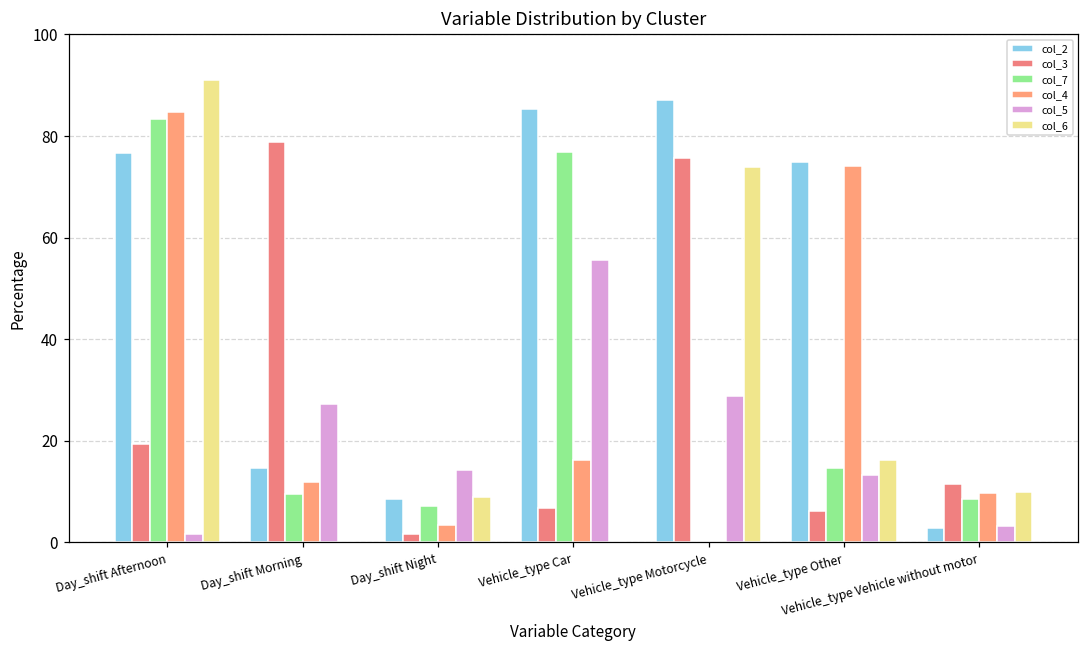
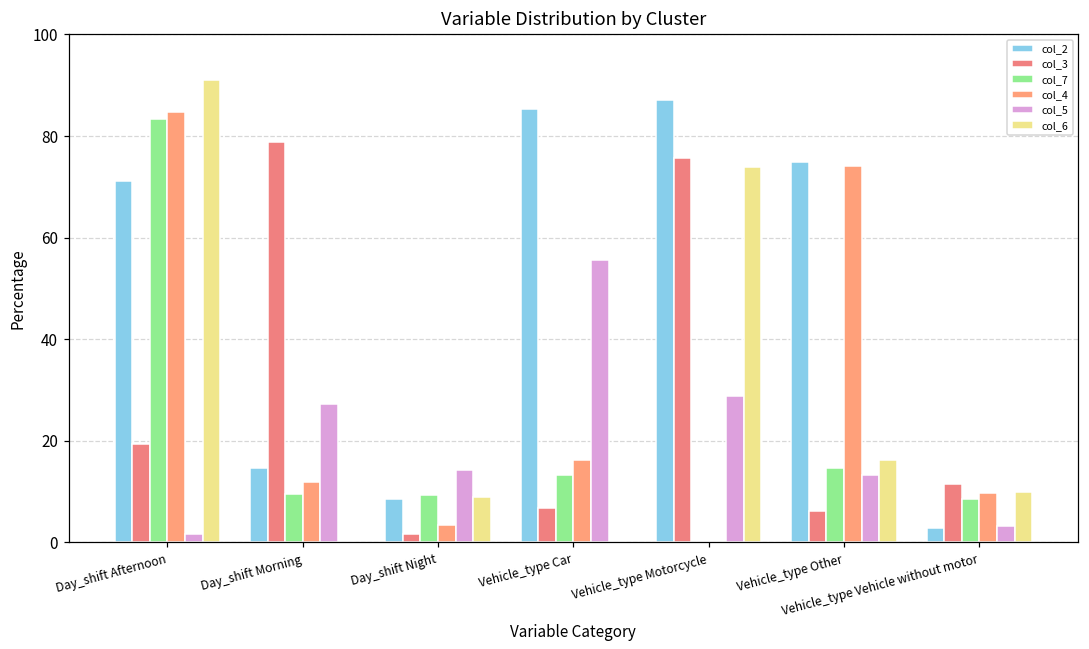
  {
    "col_2": {
-     "Day_shift Afternoon": 77,
+     "Day_shift Afternoon": 71,
      "Day_shift Morning": 15,
      "Day_shift Night": 9,
      "Vehicle_type Car": 85,
      "Vehicle_type Motorcycle": 87,
      "Vehicle_type Other": 75,
      "Vehicle_type Vehicle without motor": 3
    },
    "col_7": {
      "Day_shift Afternoon": 83,
      "Day_shift Morning": 9,
-     "Day_shift Night": 7,
-     "Vehicle_type Car": 77,
+     "Day_shift Night": 9,
+     "Vehicle_type Car": 13,
      "Vehicle_type Motorcycle": 0,
      "Vehicle_type Other": 15,
      "Vehicle_type Vehicle without motor": 9
    },
    "col_5": {
      "Day_shift Afternoon": 2,
      "Day_shift Morning": 27,
      "Day_shift Night": 14,
      "Vehicle_type Car": 56,
      "Vehicle_type Motorcycle": 29,
      "Vehicle_type Other": 13,
      "Vehicle_type Vehicle without motor": 3
    },
    "col_6": {
      "Day_shift Afternoon": 91,
      "Day_shift Morning": 0,
      "Day_shift Night": 9,
      "Vehicle_type Car": 0,
      "Vehicle_type Motorcycle": 74,
      "Vehicle_type Other": 16,
      "Vehicle_type Vehicle without motor": 10
    }
  }
